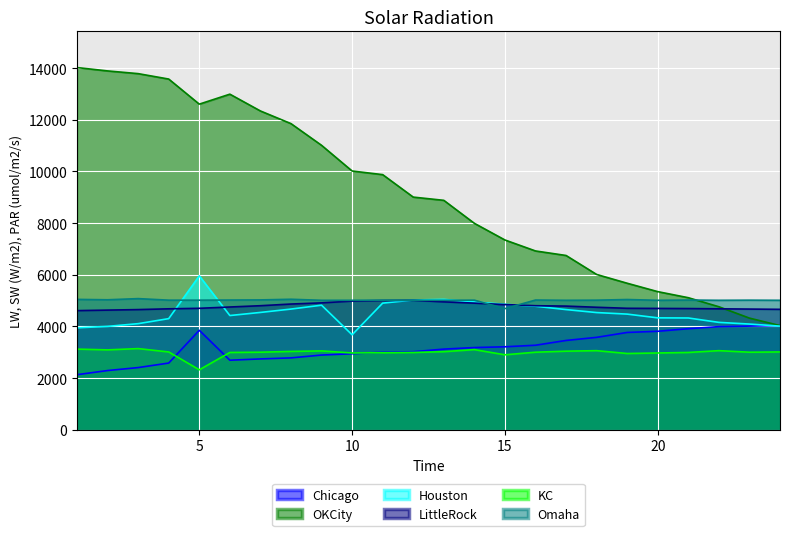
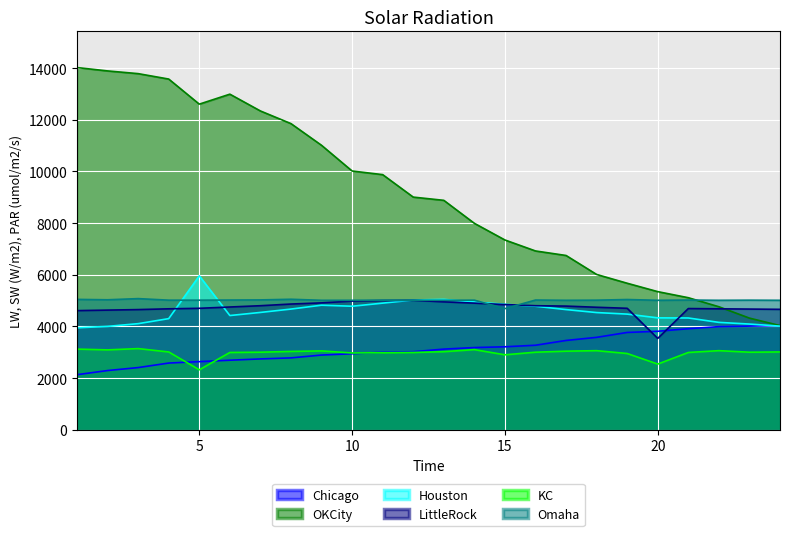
  {
    "Chicago": {
-     "5": 3800,
+     "5": 2600,
      "15": 3200,
      "20": 3800
    },
    "OKCity": {
      "5": 12600,
      "10": 10000,
      "15": 7300,
      "20": 5300
    },
    "Houston": {
      "5": 6000,
-     "10": 3700,
+     "10": 4800,
      "20": 4300
    },
    "LittleRock": {
      "5": 4700,
-     "20": 4700
+     "20": 3500
    },
    "KC": {
      "5": 2300,
      "15": 2900,
-     "20": 3000
+     "20": 2500
    },
    "Omaha": {
      "5": 5000,
      "15": 4700,
      "20": 5000
    }
  }
